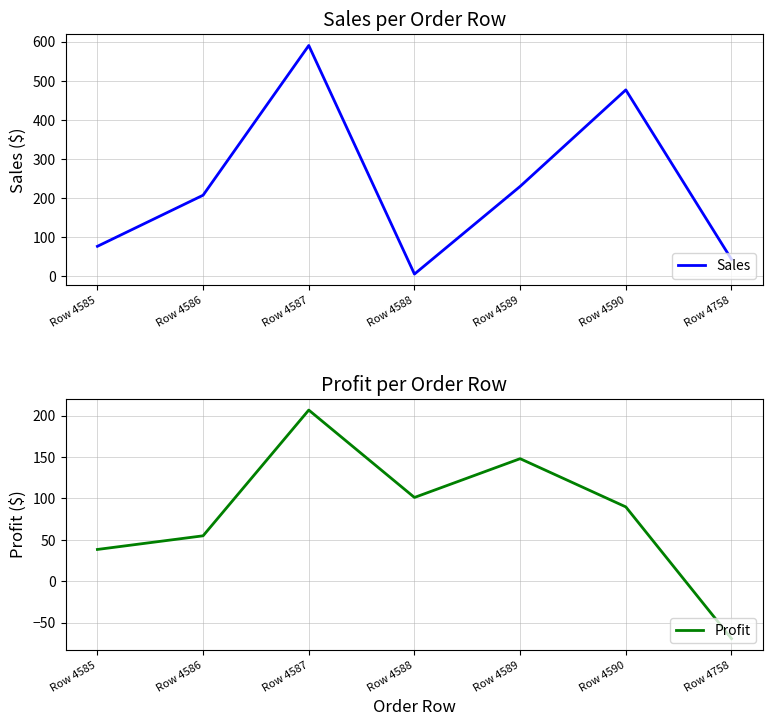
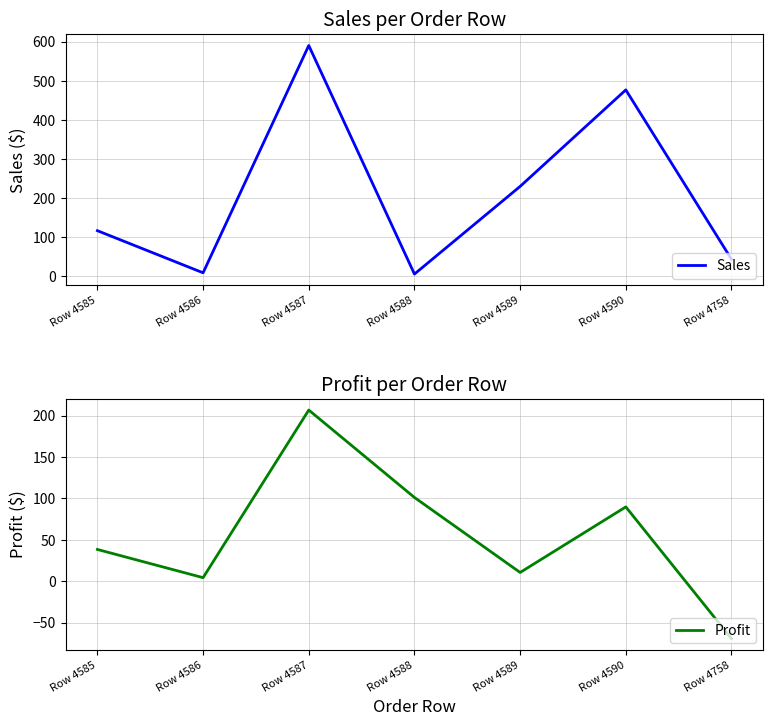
  {
    "Sales per Order Row": {
-     "Row 4585": 80,
-     "Row 4586": 210,
+     "Row 4585": 120,
+     "Row 4586": 10,
      "Row 4587": 590,
      "Row 4588": 10,
      "Row 4589": 230,
      "Row 4590": 480
    },
    "Profit per Order Row": {
      "Row 4585": 40,
-     "Row 4586": 50,
+     "Row 4586": 0,
      "Row 4587": 210,
      "Row 4588": 100,
-     "Row 4589": 150,
+     "Row 4589": 10,
      "Row 4590": 90
    }
  }
